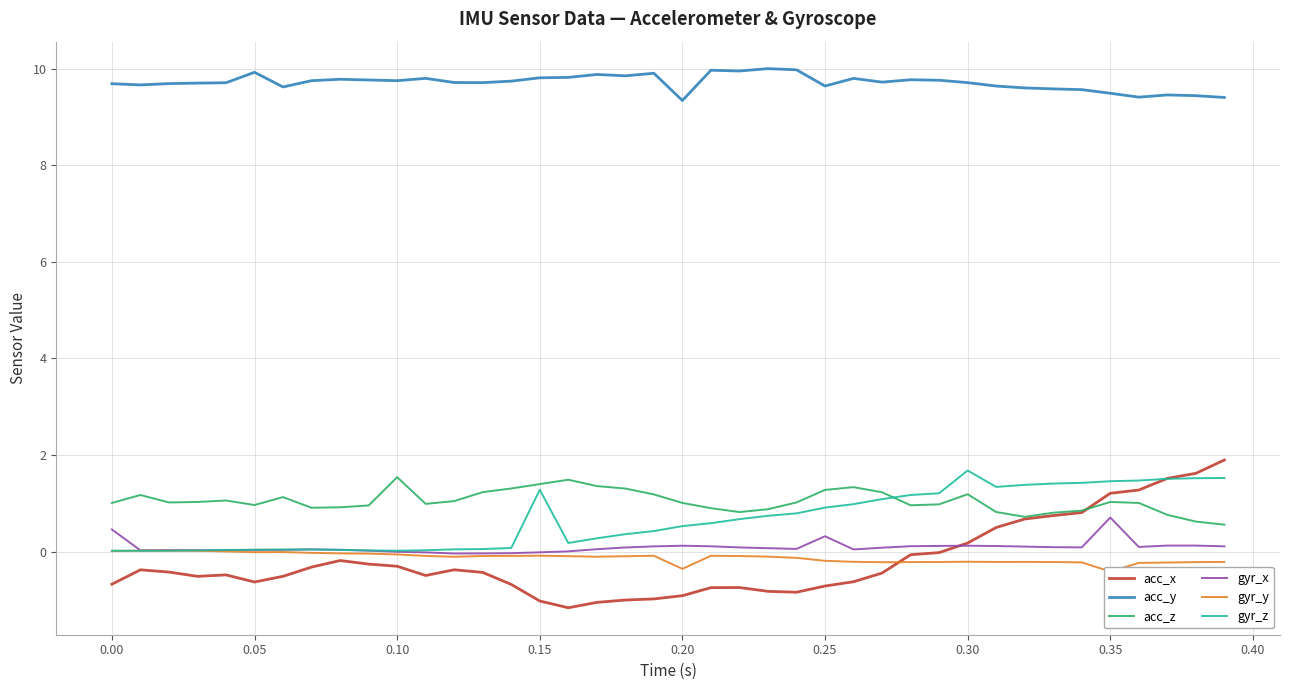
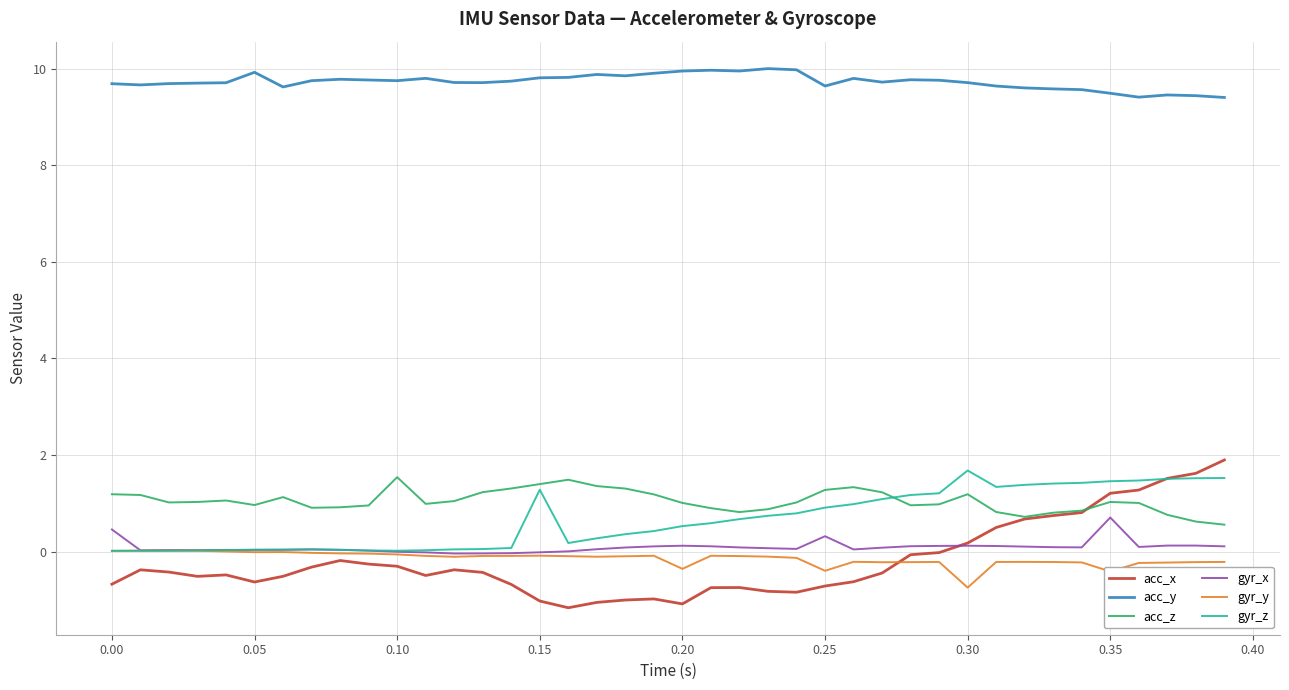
  {
    "acc_x": {
      "0.00": -0.7,
      "0.05": -0.6,
      "0.10": -0.3,
      "0.15": -1.0,
-     "0.20": -0.9,
+     "0.20": -1.1,
      "0.25": -0.7,
      "0.30": 0.2,
      "0.35": 1.2
    },
    "acc_y": {
      "0.00": 9.7,
      "0.05": 9.9,
      "0.10": 9.8,
      "0.15": 9.8,
-     "0.20": 9.3,
+     "0.20": 10.0,
      "0.25": 9.6,
      "0.30": 9.7,
      "0.35": 9.5
    },
    "acc_z": {
-     "0.00": 1.0,
+     "0.00": 1.2,
      "0.05": 1.0,
      "0.10": 1.5,
      "0.15": 1.4,
      "0.20": 1.0,
      "0.25": 1.3,
      "0.30": 1.2,
      "0.35": 1.0
    },
    "gyr_x": {
      "0.00": 0.5,
      "0.15": 0.0,
      "0.20": 0.1,
      "0.25": 0.3,
      "0.30": 0.1,
      "0.35": 0.7
    },
    "gyr_y": {
      "0.10": -0.1,
      "0.15": -0.1,
      "0.20": -0.4,
-     "0.25": -0.2,
-     "0.30": -0.2
+     "0.25": -0.4,
+     "0.30": -0.7
    },
    "gyr_z": {
      "0.15": 1.3,
      "0.20": 0.5,
      "0.25": 0.9,
      "0.30": 1.7,
      "0.35": 1.5
    }
  }
